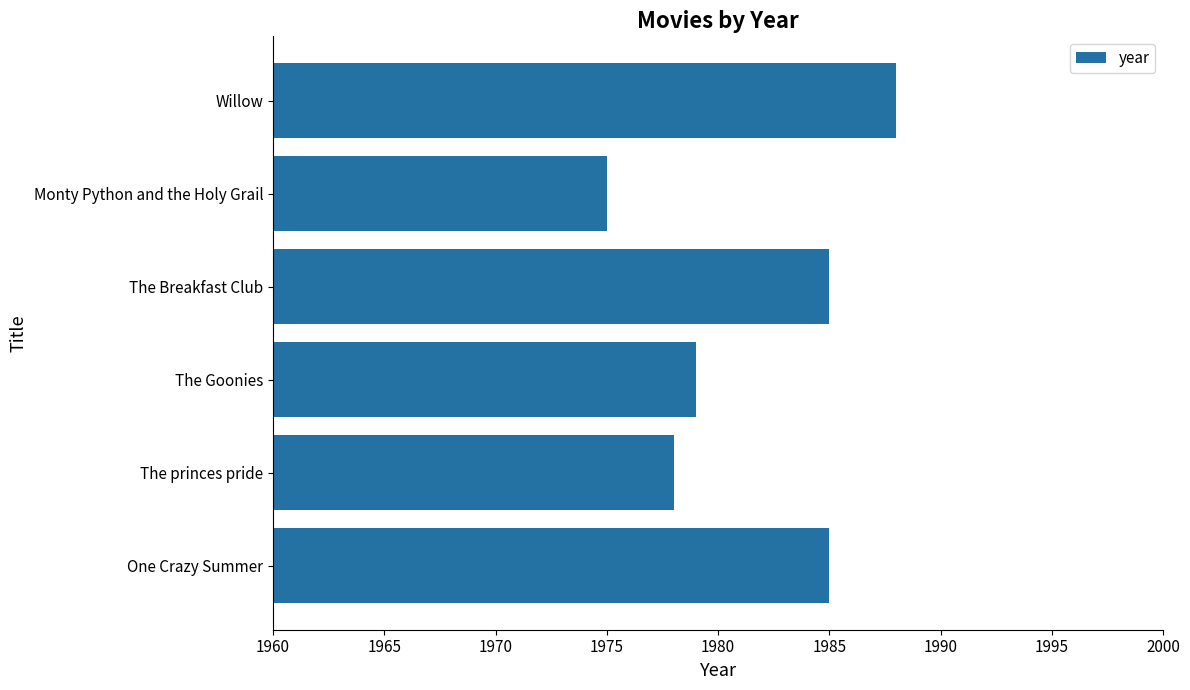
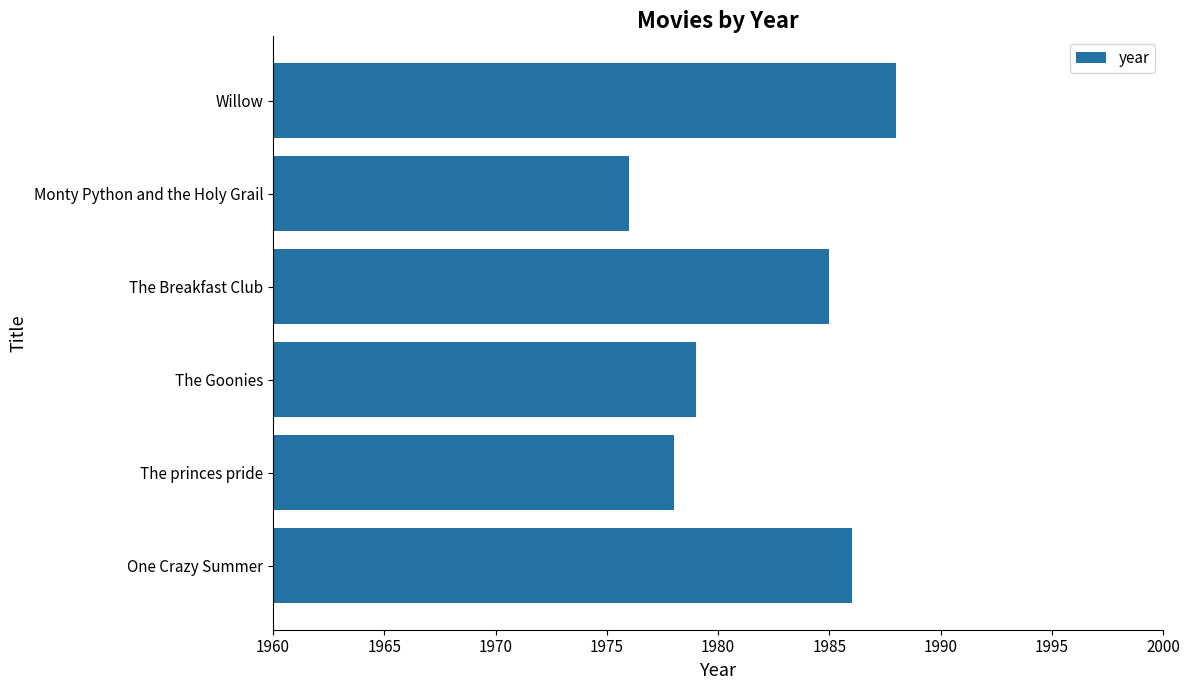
  {
    "Willow": 1988,
-   "Monty Python and the Holy Grail": 1975,
+   "Monty Python and the Holy Grail": 1976,
    "The Breakfast Club": 1985,
    "The Goonies": 1979,
    "The princes pride": 1978,
-   "One Crazy Summer": 1985
+   "One Crazy Summer": 1986
  }
